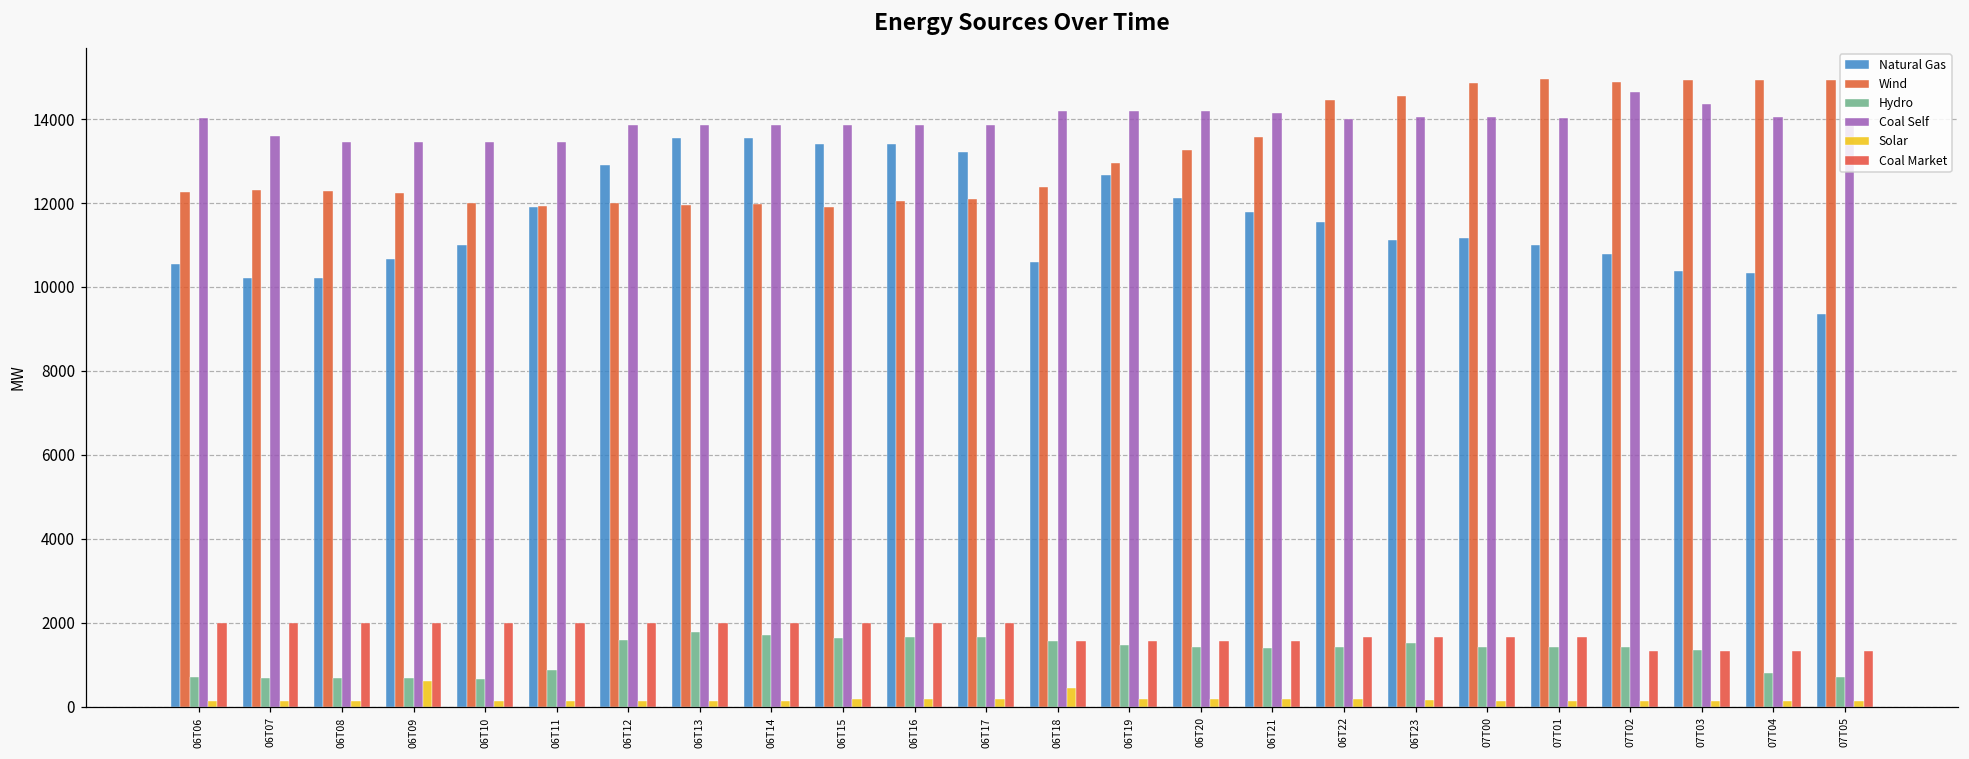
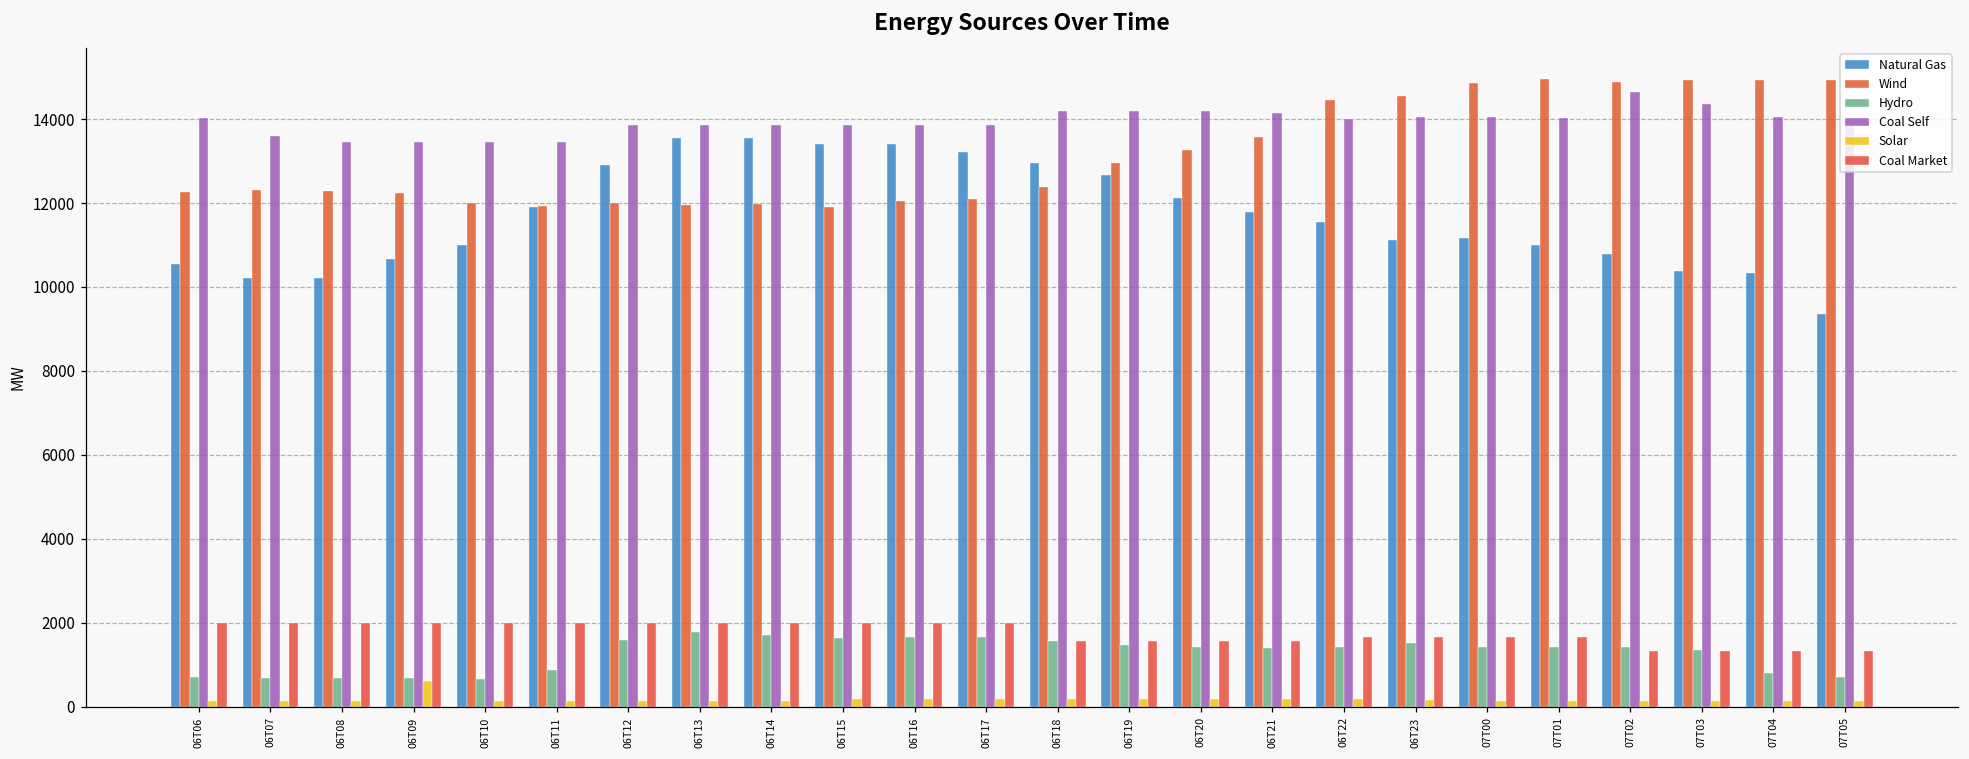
  {
    "Natural Gas": {
      "06T06": 10500,
      "06T07": 10200,
      "06T08": 10200,
      "06T09": 10700,
      "06T10": 11000,
      "06T11": 11900,
      "06T12": 12900,
      "06T13": 13500,
      "06T14": 13500,
      "06T15": 13400,
      "06T16": 13400,
      "06T17": 13200,
-     "06T18": 10600,
+     "06T18": 13000,
      "06T19": 12700,
      "06T20": 12100,
      "06T21": 11800,
      "06T22": 11500,
      "06T23": 11100,
      "07T00": 11200,
      "07T01": 11000,
      "07T02": 10800,
      "07T03": 10400,
      "07T04": 10300,
      "07T05": 9400
    },
    "Hydro": {
      "06T06": 700,
      "06T07": 700,
      "06T08": 700,
      "06T09": 700,
      "06T10": 700,
      "06T11": 900,
      "06T12": 1600,
      "06T13": 1800,
      "06T14": 1700,
      "06T15": 1600,
      "06T16": 1700,
      "06T17": 1700,
      "06T18": 1600,
      "06T19": 1500,
      "06T20": 1400,
      "06T21": 1400,
      "06T22": 1400,
      "06T23": 1500,
      "07T00": 1400,
      "07T01": 1400,
      "07T02": 1400,
      "07T03": 1400,
      "07T04": 800,
      "07T05": 700
    },
    "Coal Self": {
      "06T06": 14000,
      "06T07": 13600,
      "06T08": 13500,
      "06T09": 13500,
      "06T10": 13500,
      "06T11": 13500,
      "06T12": 13900,
      "06T13": 13900,
      "06T14": 13900,
      "06T15": 13900,
      "06T16": 13900,
      "06T17": 13900,
      "06T18": 14200,
      "06T19": 14200,
      "06T20": 14200,
      "06T21": 14200,
      "06T22": 14000,
      "06T23": 14000,
      "07T00": 14000,
      "07T01": 14000,
      "07T02": 14700,
      "07T03": 14400,
      "07T04": 14100
    },
    "Solar": {
      "06T06": 100,
      "06T07": 100,
      "06T08": 100,
      "06T09": 600,
      "06T10": 100,
      "06T11": 100,
      "06T12": 100,
      "06T13": 100,
      "06T14": 100,
      "06T15": 200,
      "06T16": 200,
      "06T17": 200,
-     "06T18": 500,
+     "06T18": 200,
      "06T19": 200,
      "06T20": 200,
      "06T21": 200,
      "06T22": 200,
      "06T23": 200,
      "07T00": 100,
      "07T01": 100,
      "07T02": 100,
      "07T03": 100,
      "07T04": 100,
      "07T05": 100
    }
  }
